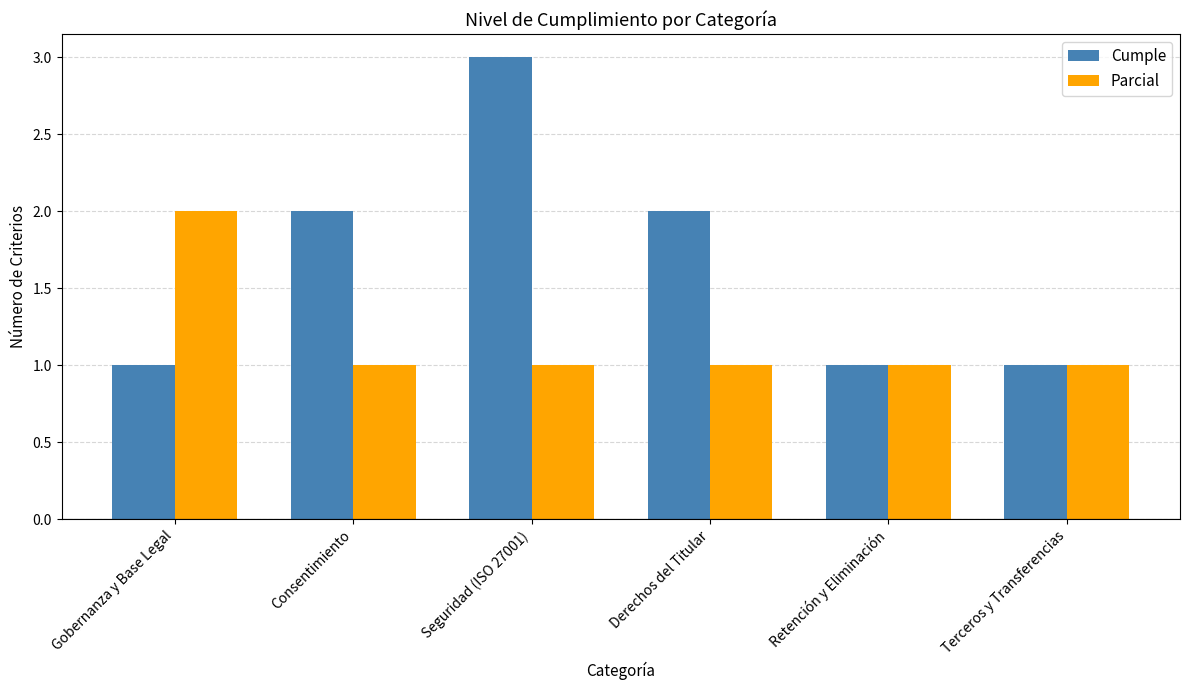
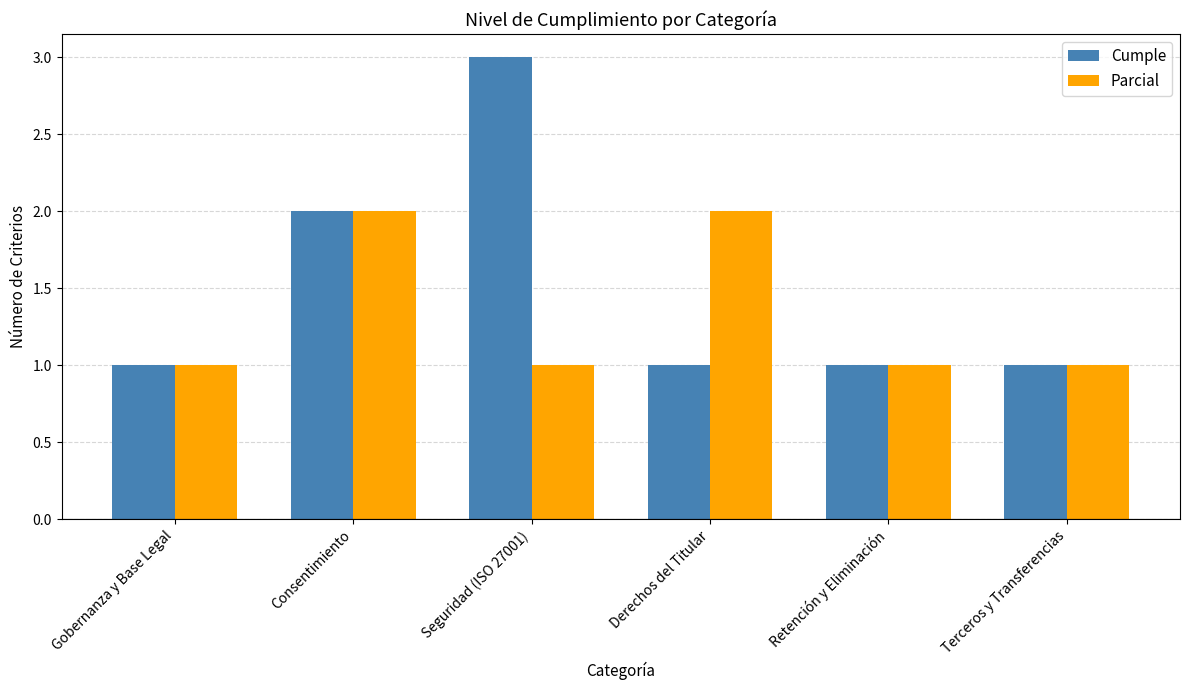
  {
    "Cumple": {
      "Gobernanza y Base Legal": 1,
      "Consentimiento": 2,
      "Seguridad (ISO 27001)": 3,
-     "Derechos del Titular": 2,
+     "Derechos del Titular": 1,
      "Retención y Eliminación": 1,
      "Terceros y Transferencias": 1
    },
    "Parcial": {
-     "Gobernanza y Base Legal": 2,
-     "Consentimiento": 1,
+     "Gobernanza y Base Legal": 1,
+     "Consentimiento": 2,
      "Seguridad (ISO 27001)": 1,
-     "Derechos del Titular": 1,
+     "Derechos del Titular": 2,
      "Retención y Eliminación": 1,
      "Terceros y Transferencias": 1
    }
  }
